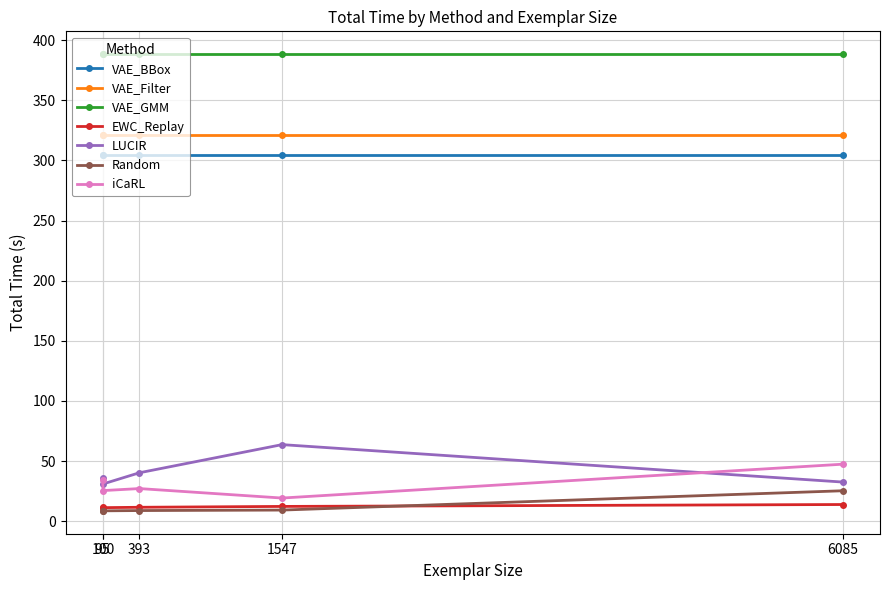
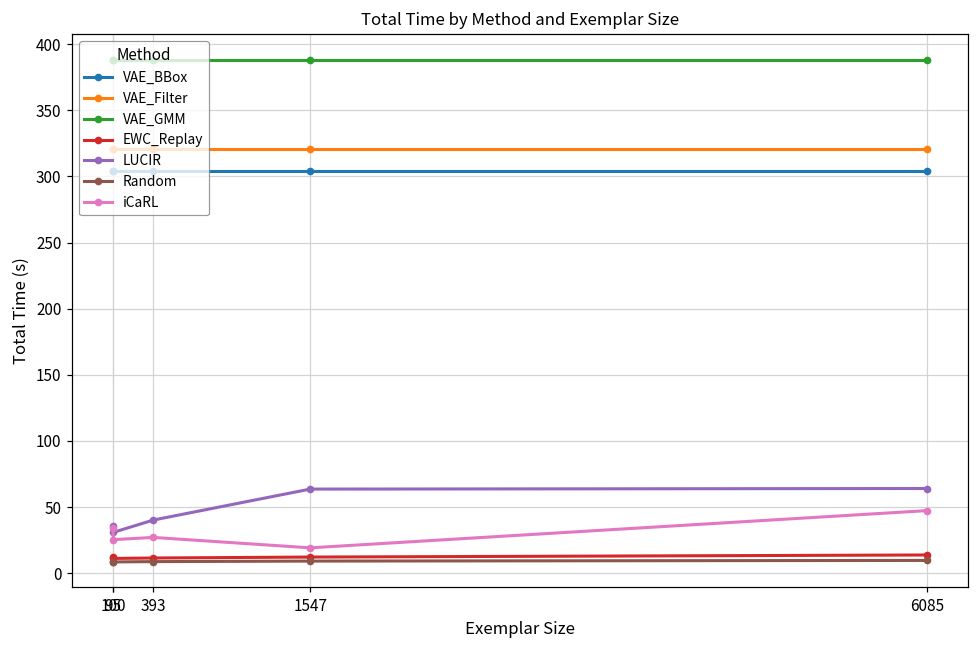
  {
    "VAE_BBox": {
      "1547": 304,
      "6085": 304
    },
    "VAE_Filter": {
      "1547": 321,
      "6085": 321
    },
    "VAE_GMM": {
      "1547": 388,
      "6085": 388
    },
    "EWC_Replay": {
      "393": 12,
      "1547": 12,
      "6085": 14
    },
    "LUCIR": {
      "393": 40,
      "1547": 64,
-     "6085": 32
+     "6085": 64
    },
    "Random": {
      "393": 9,
      "1547": 9,
-     "6085": 25
+     "6085": 10
    },
    "iCaRL": {
      "393": 27,
      "1547": 19,
      "6085": 47
    }
  }
